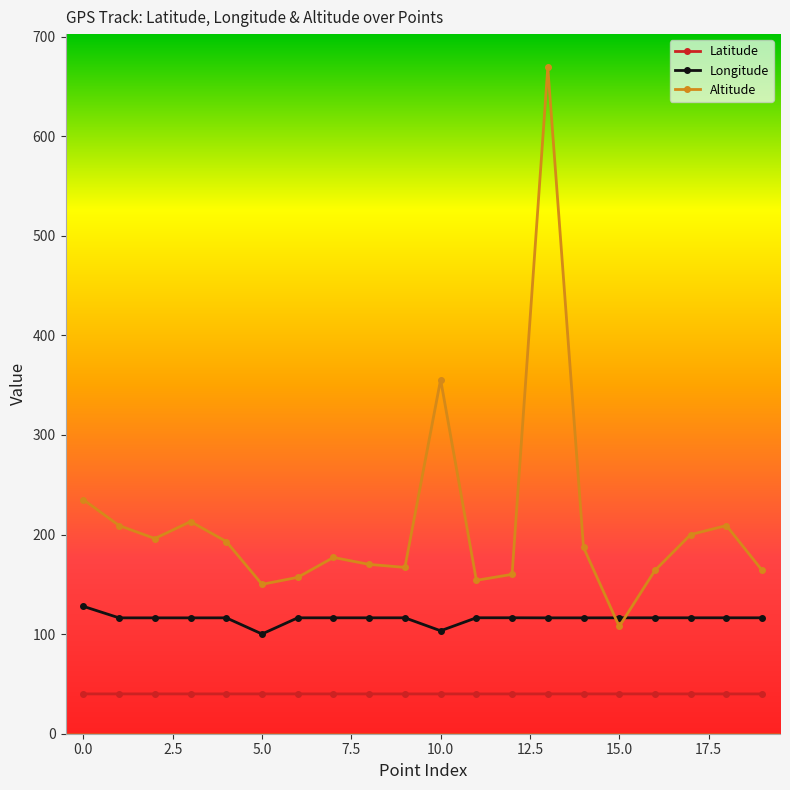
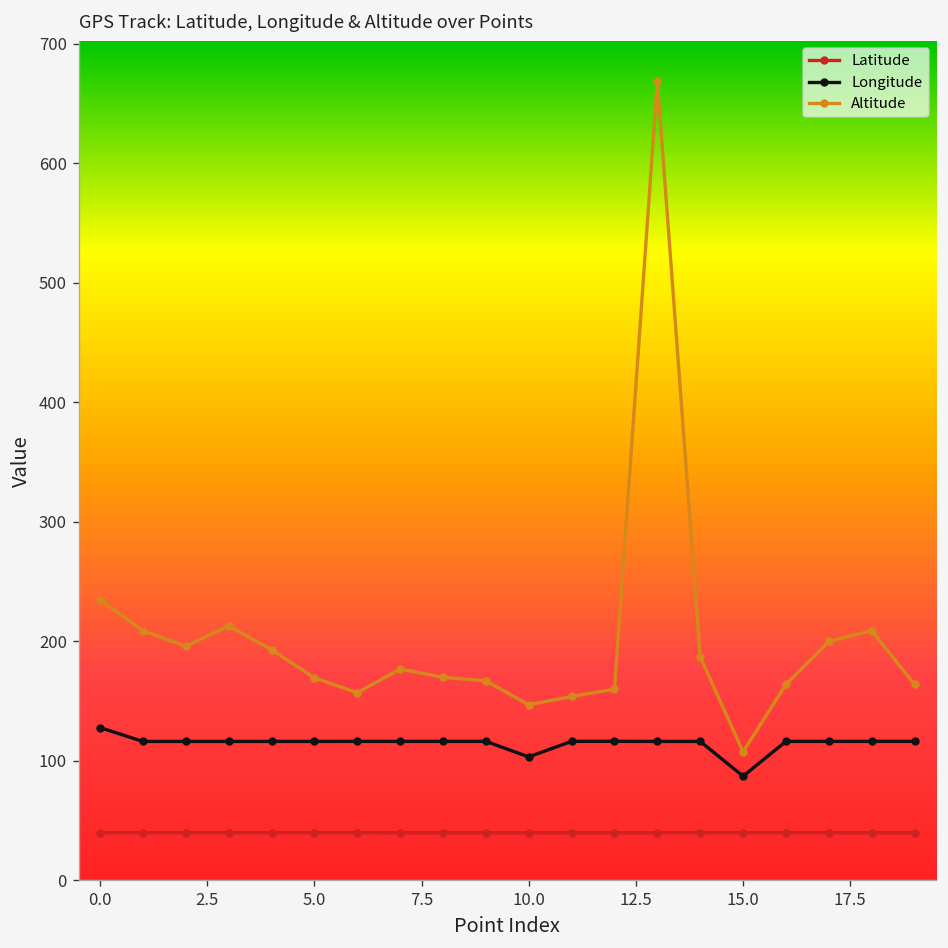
  {
    "Latitude": {
      "0.0": 40,
      "5.0": 40,
      "10.0": 40,
      "15.0": 40
    },
    "Longitude": {
      "0.0": 130,
-     "5.0": 100,
+     "5.0": 120,
      "10.0": 100,
-     "15.0": 120
+     "15.0": 90
    },
    "Altitude": {
      "0.0": 240,
-     "5.0": 150,
-     "10.0": 360,
+     "5.0": 170,
+     "10.0": 150,
      "15.0": 110
    }
  }
